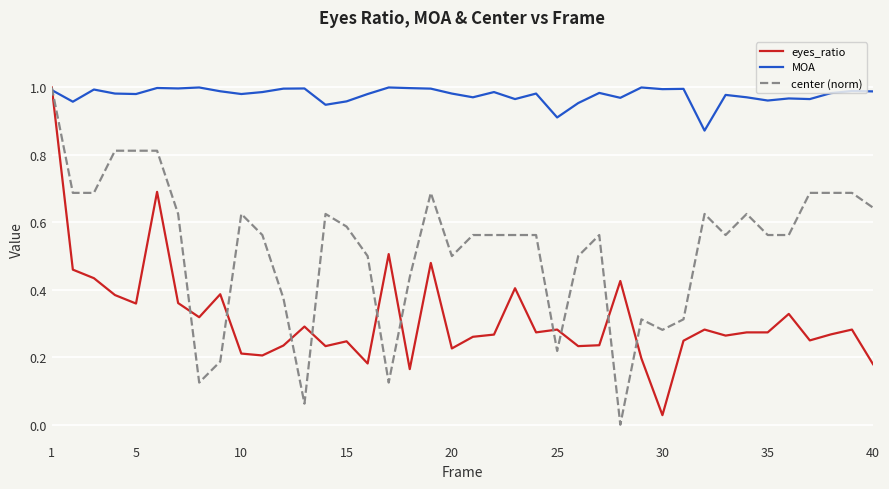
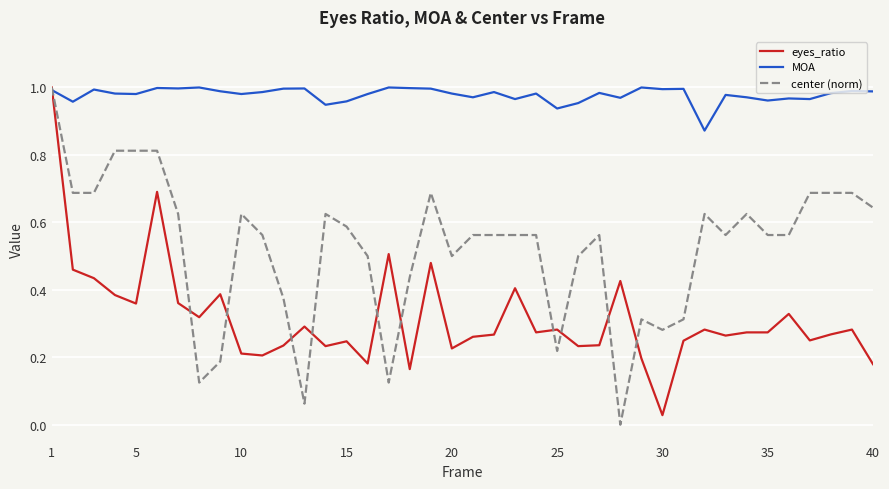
  {
    "eyes_ratio": {
      "5": 0.36,
      "10": 0.21,
      "15": 0.25,
      "20": 0.23,
      "25": 0.28,
      "30": 0.03,
      "35": 0.27,
      "40": 0.18
    },
    "MOA": {
      "1": 0.99,
      "5": 0.98,
      "10": 0.98,
      "15": 0.96,
      "20": 0.98,
-     "25": 0.91,
+     "25": 0.94,
      "30": 1.00,
      "35": 0.96,
      "40": 0.99
    },
    "center (norm)": {
      "5": 0.81,
      "10": 0.63,
      "15": 0.59,
      "20": 0.50,
      "25": 0.22,
      "30": 0.28,
      "35": 0.56,
      "40": 0.64
    }
  }
